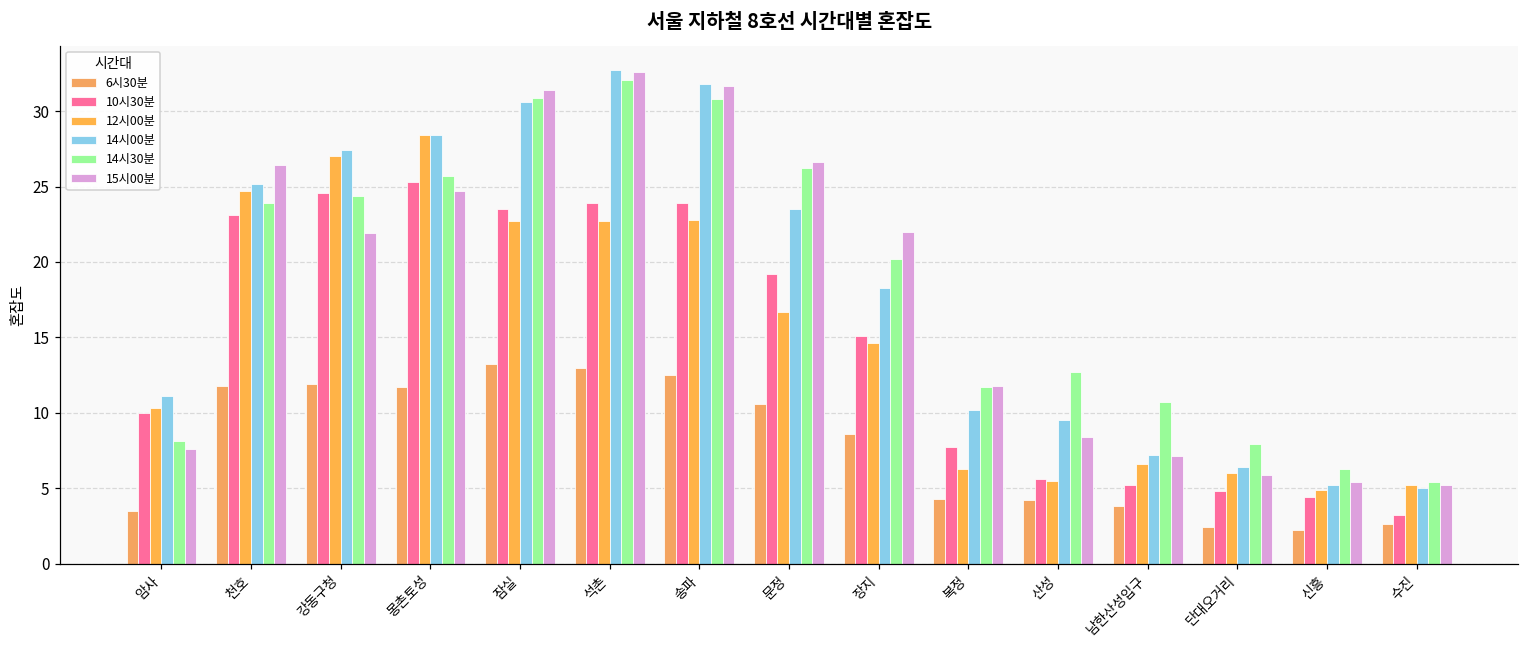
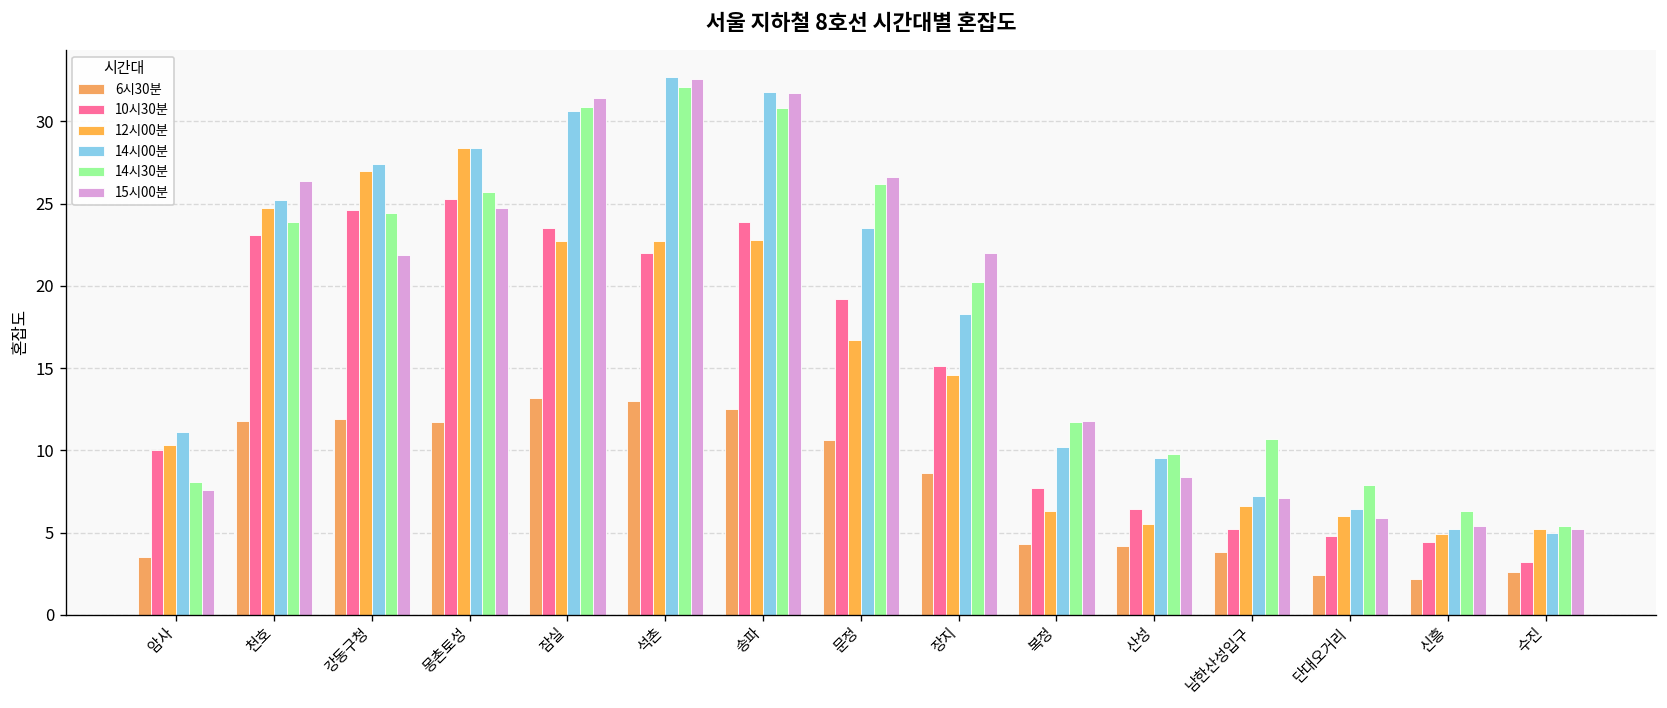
  {
    "10시30분": {
      "암사": 10.0,
      "천호": 23.1,
      "강동구청": 24.6,
      "몽촌토성": 25.3,
      "잠실": 23.5,
-     "석촌": 23.9,
+     "석촌": 22.0,
      "송파": 23.9,
      "문정": 19.2,
      "장지": 15.1,
      "복정": 7.7,
-     "산성": 5.6,
+     "산성": 6.4,
      "남한산성입구": 5.2,
      "단대오거리": 4.8,
      "신흥": 4.4,
      "수진": 3.2
    },
    "14시00분": {
      "암사": 11.1,
      "천호": 25.2,
      "강동구청": 27.4,
      "몽촌토성": 28.4,
      "잠실": 30.6,
      "석촌": 32.7,
      "송파": 31.8,
      "문정": 23.5,
      "장지": 18.3,
      "복정": 10.2,
      "산성": 9.5,
      "남한산성입구": 7.2,
      "단대오거리": 6.4,
      "신흥": 5.2,
      "수진": 5.0
    },
    "14시30분": {
      "암사": 8.1,
      "천호": 23.9,
      "강동구청": 24.4,
      "몽촌토성": 25.7,
      "잠실": 30.9,
      "석촌": 32.1,
      "송파": 30.8,
      "문정": 26.2,
      "장지": 20.2,
      "복정": 11.7,
-     "산성": 12.7,
+     "산성": 9.8,
      "남한산성입구": 10.7,
      "단대오거리": 7.9,
      "신흥": 6.3,
      "수진": 5.4
    },
    "15시00분": {
      "암사": 7.6,
      "천호": 26.4,
      "강동구청": 21.9,
      "몽촌토성": 24.7,
      "잠실": 31.4,
      "석촌": 32.6,
      "송파": 31.7,
      "문정": 26.6,
      "장지": 22.0,
      "복정": 11.8,
      "산성": 8.4,
      "남한산성입구": 7.1,
      "단대오거리": 5.9,
      "신흥": 5.4,
      "수진": 5.2
    }
  }
